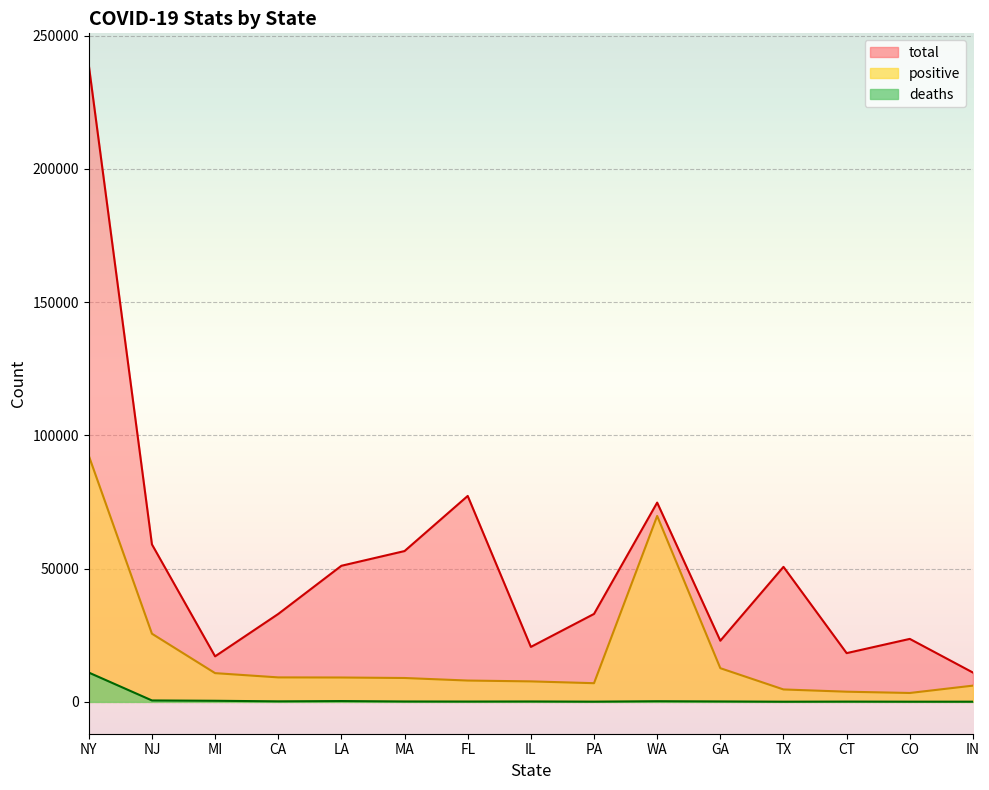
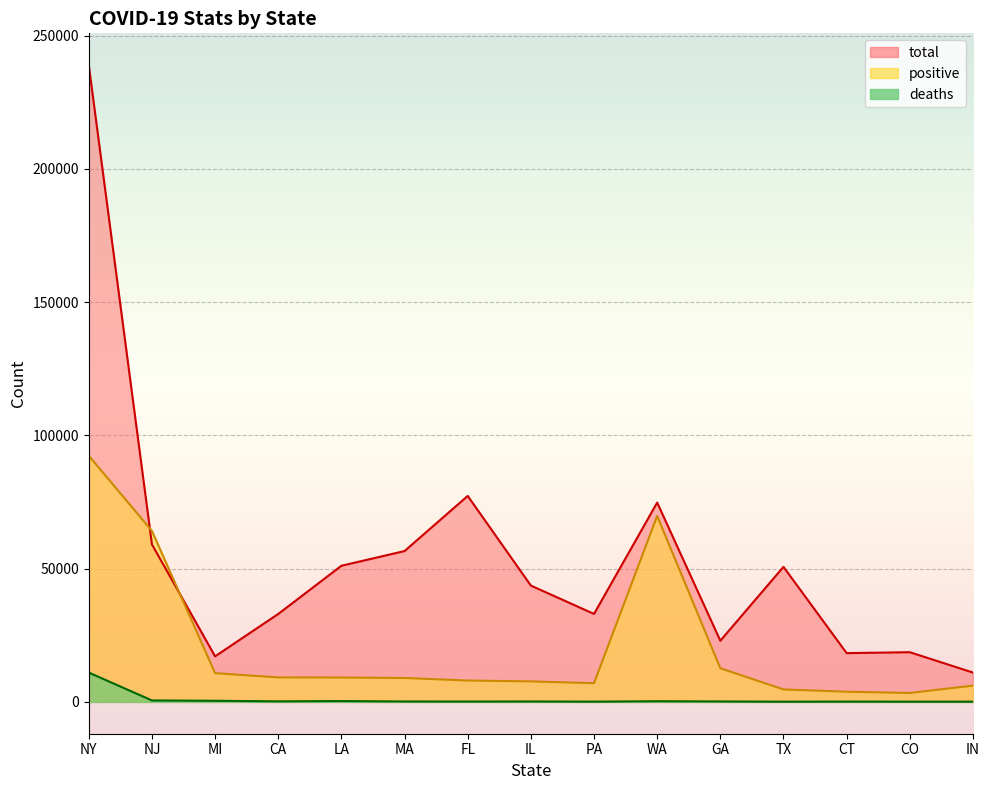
  {
    "total": {
      "NY": 239000,
      "NJ": 59000,
      "MI": 17000,
      "CA": 33000,
      "LA": 51000,
      "MA": 57000,
      "FL": 77000,
-     "IL": 21000,
+     "IL": 44000,
      "PA": 33000,
      "WA": 75000,
      "GA": 23000,
      "TX": 51000,
      "CT": 18000,
-     "CO": 24000,
+     "CO": 19000,
      "IN": 11000
    },
    "positive": {
      "NY": 92000,
-     "NJ": 26000,
+     "NJ": 64000,
      "MI": 11000,
      "CA": 9000,
      "LA": 9000,
      "MA": 9000,
      "FL": 8000,
      "IL": 8000,
      "PA": 7000,
      "WA": 70000,
      "GA": 13000,
      "TX": 5000,
      "CT": 4000,
      "CO": 3000,
      "IN": 6000
    },
    "deaths": {
      "NY": 11000,
      "NJ": 1000,
      "MI": 0,
      "CA": 0,
      "LA": 0,
      "MA": 0,
      "FL": 0,
      "IL": 0,
      "PA": 0,
      "WA": 0,
      "GA": 0,
      "TX": 0,
      "CT": 0,
      "CO": 0,
      "IN": 0
    }
  }
